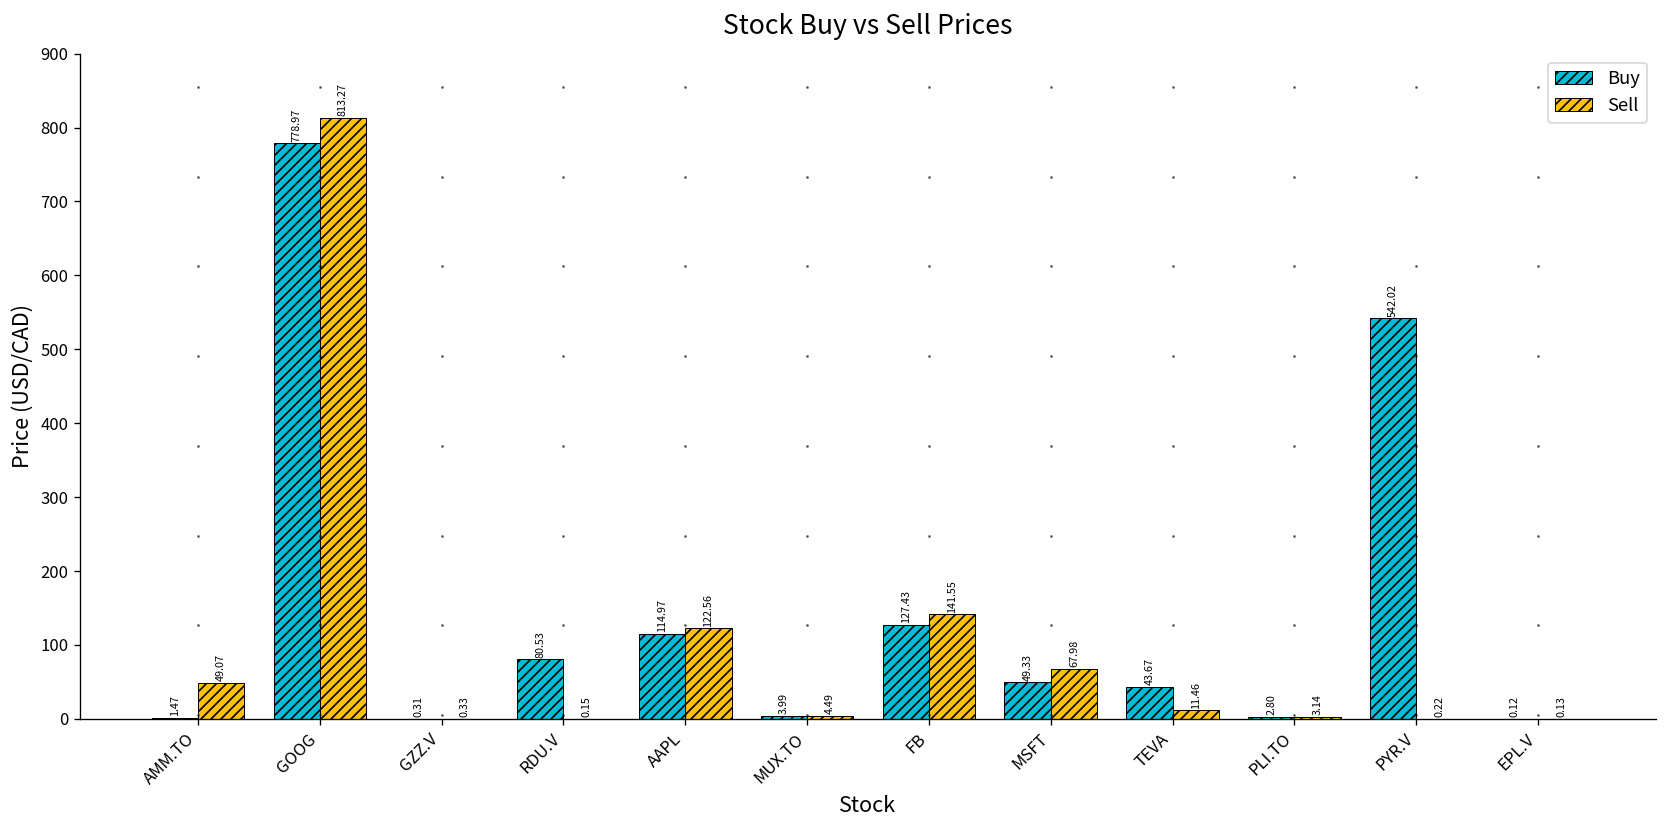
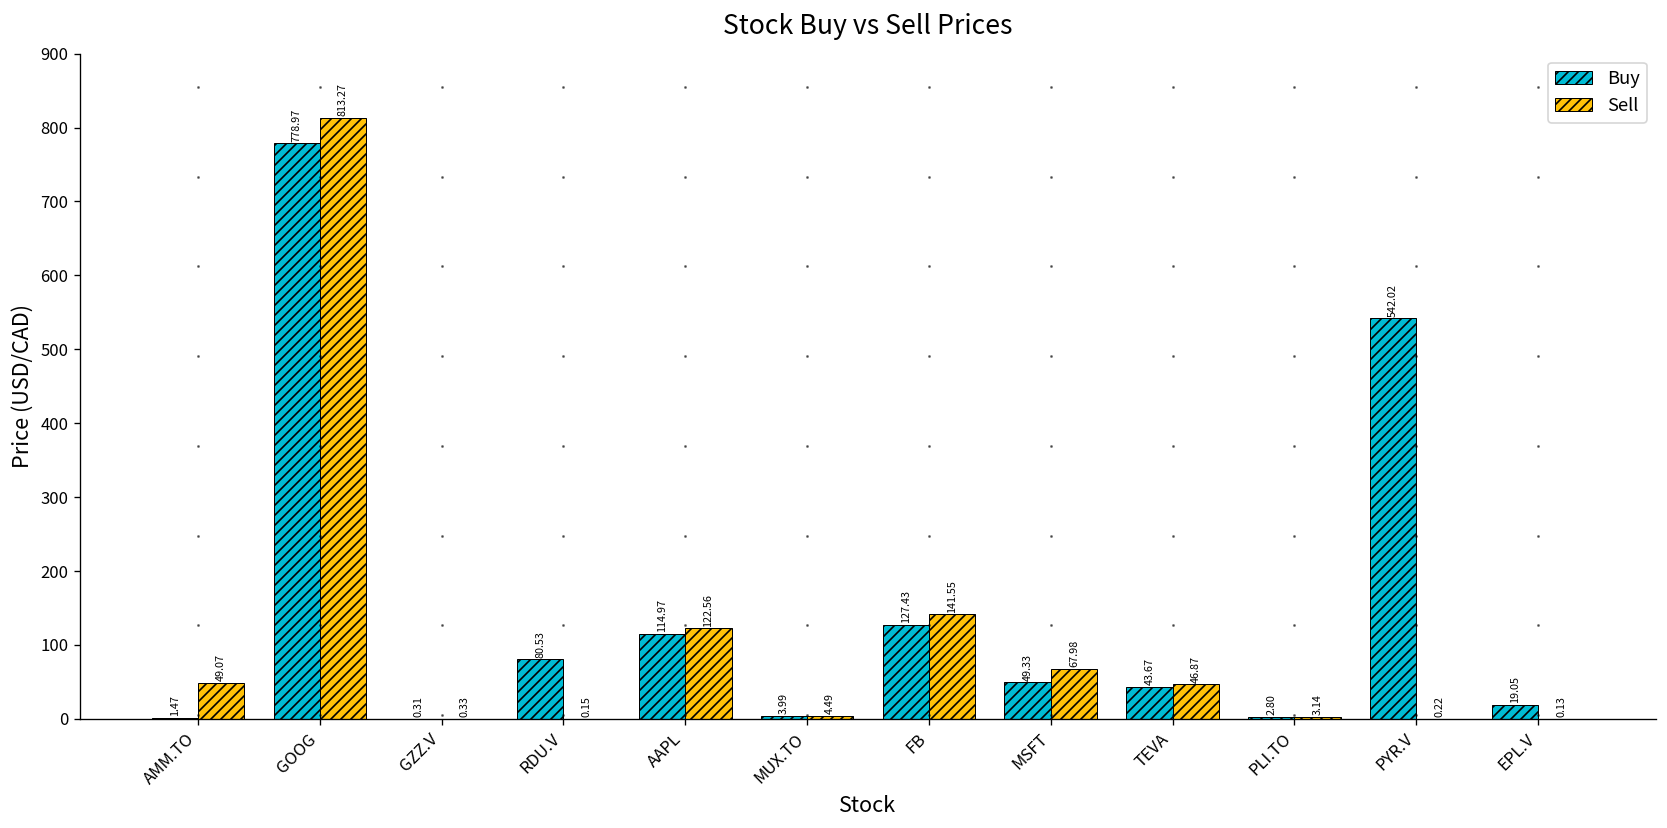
  {
    "Buy": {
      "AMM.TO": 1.47,
      "GOOG": 778.97,
      "GZZ.V": 0.31,
      "RDU.V": 80.53,
      "AAPL": 114.97,
      "MUX.TO": 3.99,
      "FB": 127.43,
      "MSFT": 49.33,
      "TEVA": 43.67,
      "PLI.TO": 2.80,
      "PYR.V": 542.02,
-     "EPL.V": 0.12
+     "EPL.V": 19.05
    },
    "Sell": {
      "AMM.TO": 49.07,
      "GOOG": 813.27,
      "GZZ.V": 0.33,
      "RDU.V": 0.15,
      "AAPL": 122.56,
      "MUX.TO": 4.49,
      "FB": 141.55,
      "MSFT": 67.98,
-     "TEVA": 11.46,
+     "TEVA": 46.87,
      "PLI.TO": 3.14,
      "PYR.V": 0.22,
      "EPL.V": 0.13
    }
  }
